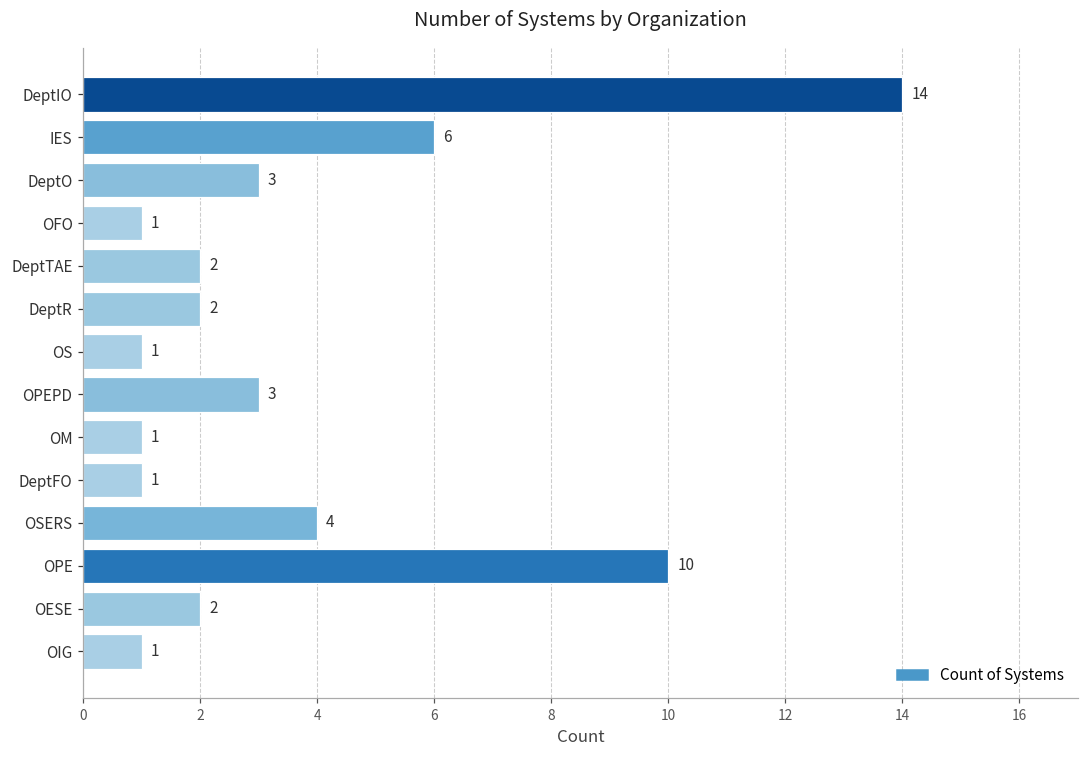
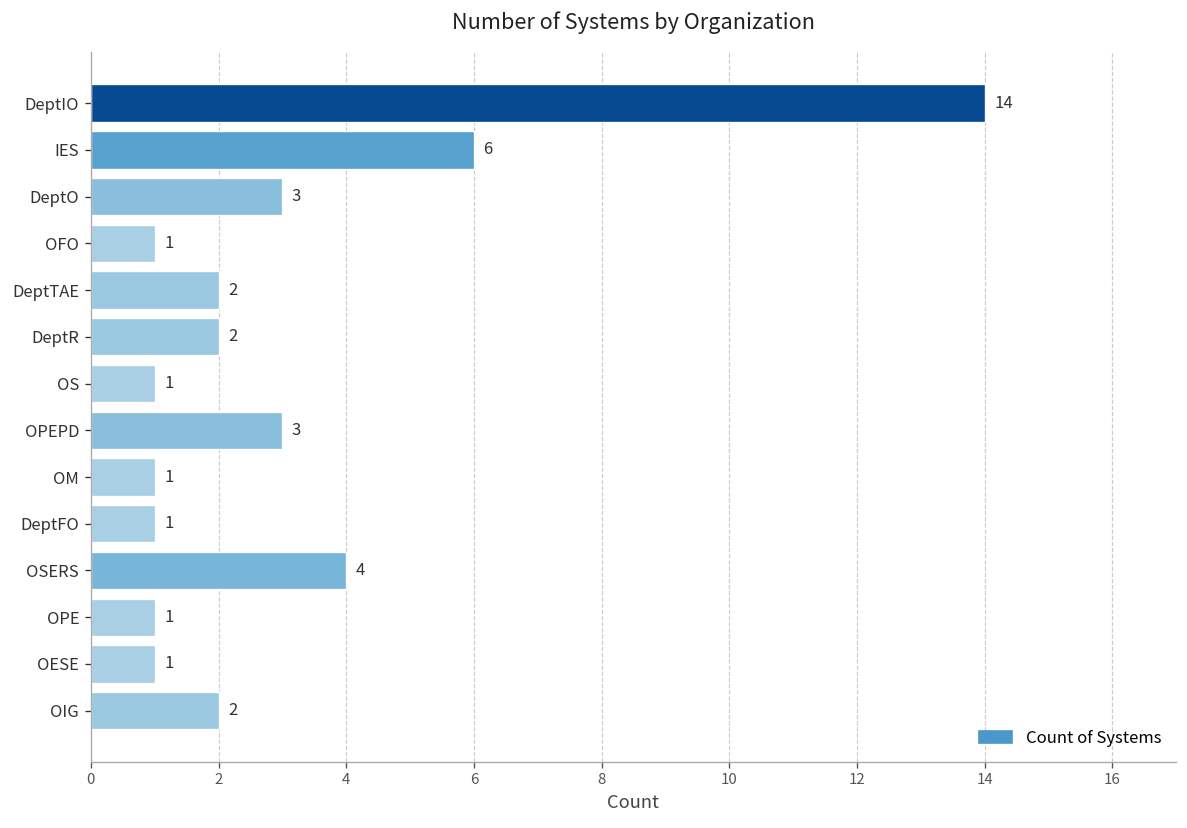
  {
    "DeptIO": 14,
    "IES": 6,
    "DeptO": 3,
    "OFO": 1,
    "DeptTAE": 2,
    "DeptR": 2,
    "OS": 1,
    "OPEPD": 3,
    "OM": 1,
    "DeptFO": 1,
    "OSERS": 4,
-   "OPE": 10,
-   "OESE": 2,
-   "OIG": 1
+   "OPE": 1,
+   "OESE": 1,
+   "OIG": 2
  }
